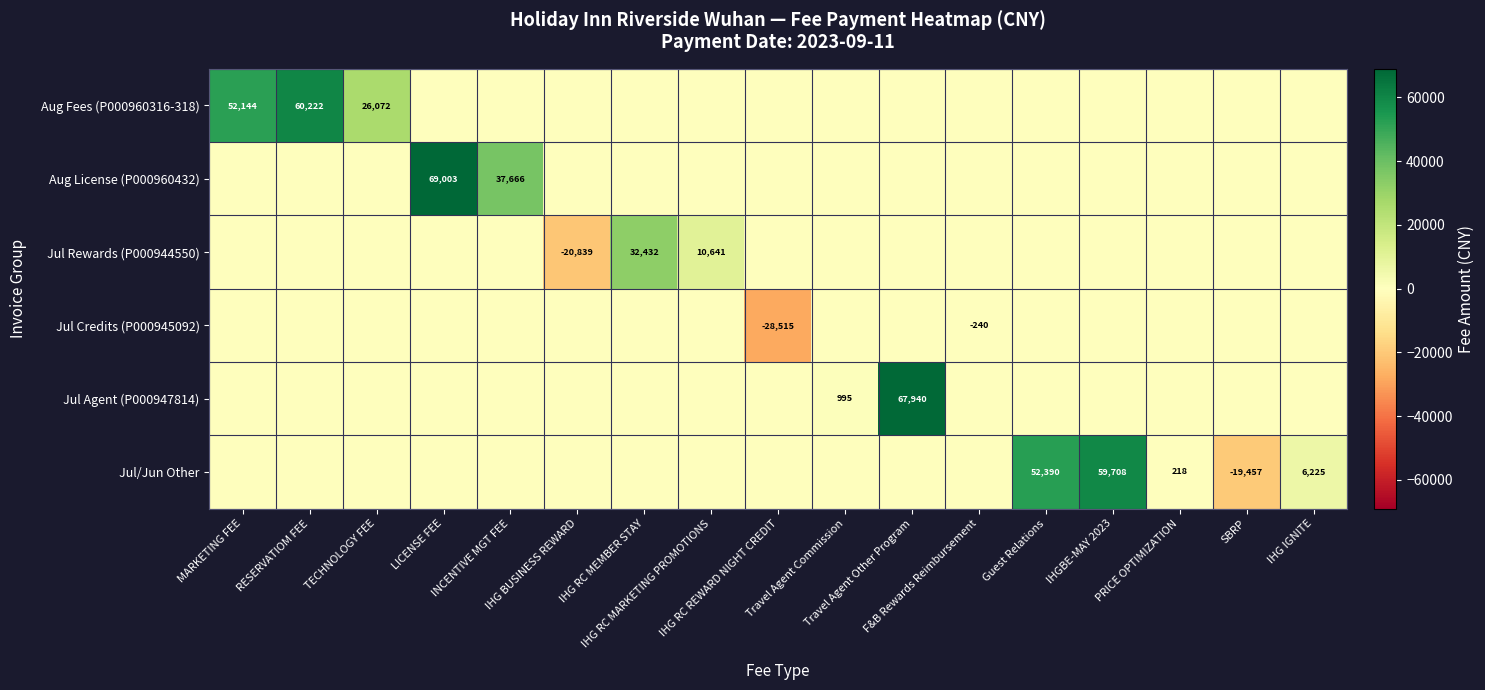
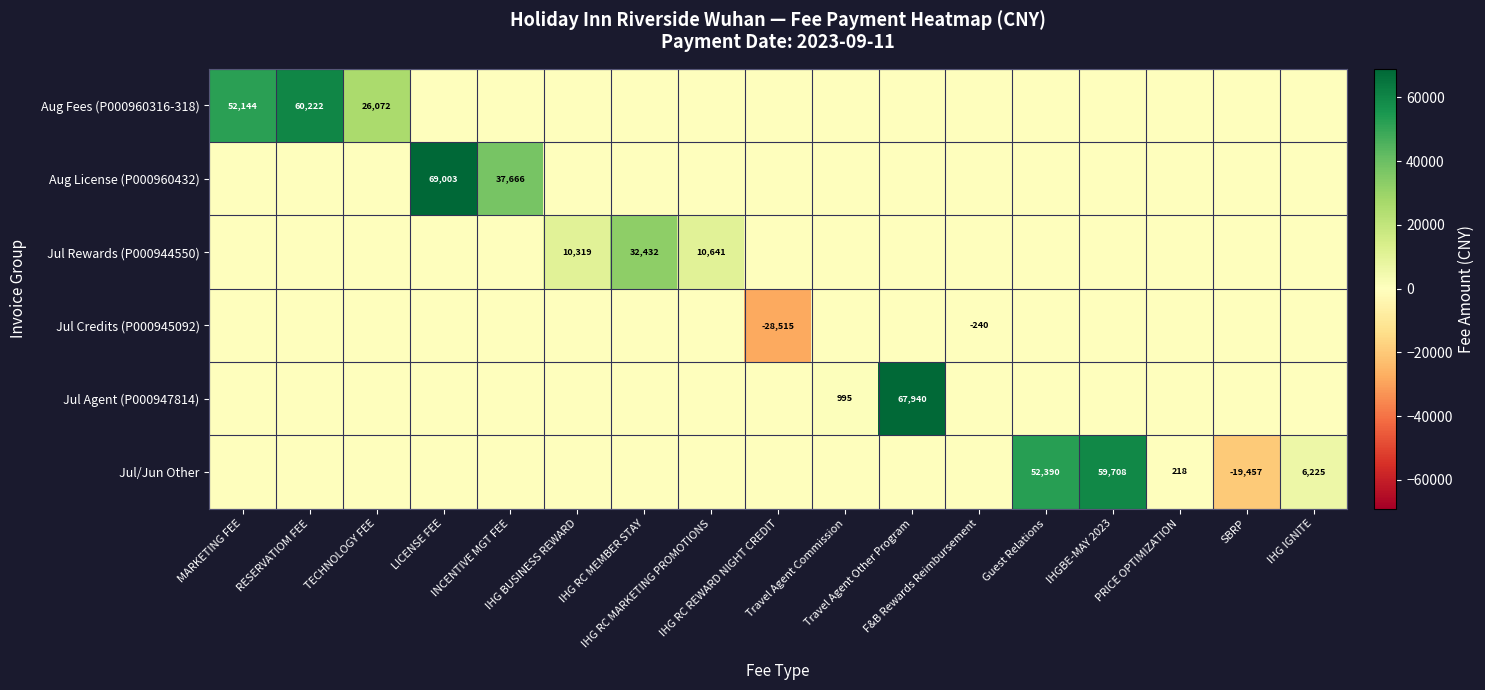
  {
    "Aug Fees (P000960316-318)": {
      "MARKETING FEE": "52,144",
      "RESERVATIOM FEE": "60,222",
      "TECHNOLOGY FEE": "26,072"
    },
    "Aug License (P000960432)": {
      "LICENSE FEE": "69,003",
      "INCENTIVE MGT FEE": "37,666"
    },
    "Jul Rewards (P000944550)": {
-     "IHG BUSINESS REWARD": "-20,839",
+     "IHG BUSINESS REWARD": "10,319",
      "IHG RC MEMBER STAY": "32,432",
      "IHG RC MARKETING PROMOTIONS": "10,641"
    },
    "Jul Credits (P000945092)": {
      "IHG RC REWARD NIGHT CREDIT": "-28,515",
      "F&B Rewards Reimbursement": "-240"
    },
    "Jul Agent (P000947814)": {
      "Travel Agent Commission": "995",
      "Travel Agent Other Program": "67,940"
    },
    "Jul/Jun Other": {
      "Guest Relations": "52,390",
      "IHGBE-MAY 2023": "59,708",
      "PRICE OPTIMIZATION": "218",
      "SBRP": "-19,457",
      "IHG IGNITE": "6,225"
    }
  }
